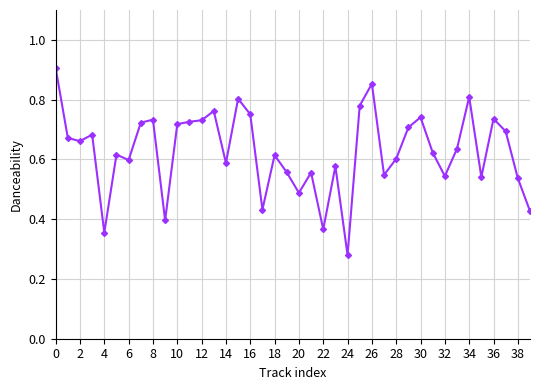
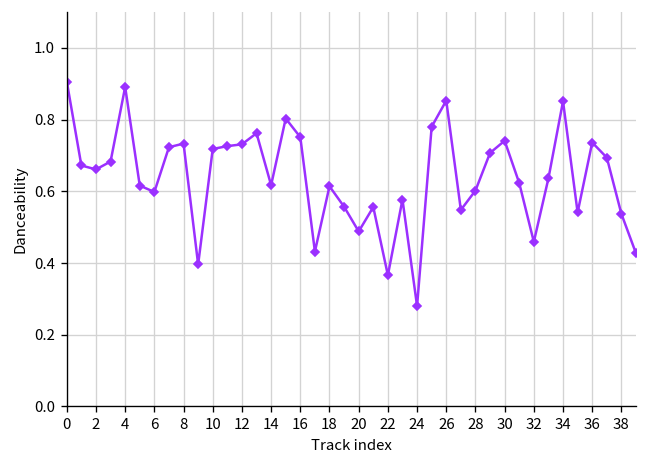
  {
    "0": 0.91,
    "2": 0.66,
-   "4": 0.36,
+   "4": 0.89,
    "6": 0.60,
    "8": 0.73,
    "10": 0.72,
    "12": 0.73,
-   "14": 0.59,
+   "14": 0.62,
    "16": 0.75,
    "18": 0.61,
    "20": 0.49,
    "22": 0.37,
    "24": 0.28,
    "26": 0.85,
    "28": 0.60,
    "30": 0.74,
-   "32": 0.54,
-   "34": 0.81,
+   "32": 0.46,
+   "34": 0.85,
    "36": 0.74,
    "38": 0.54
  }
